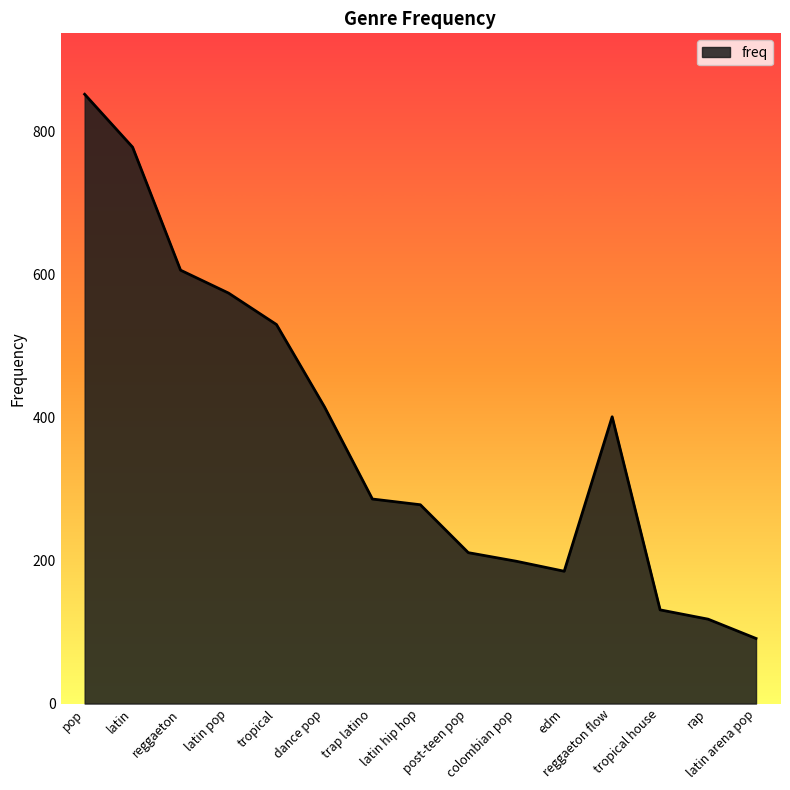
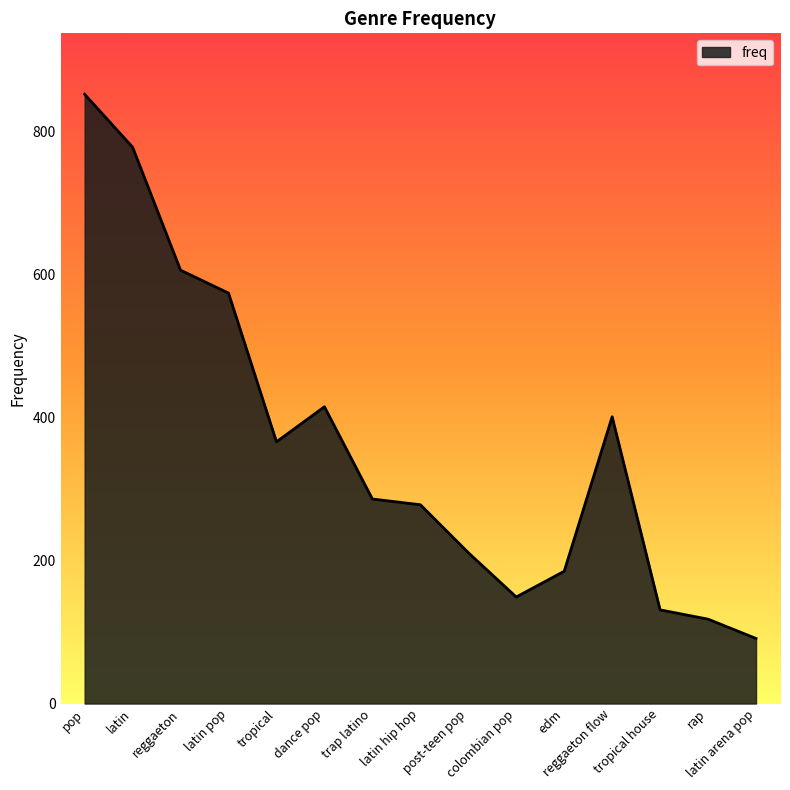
  {
    "pop": 850,
    "latin": 780,
    "reggaeton": 610,
    "latin pop": 570,
-   "tropical": 530,
+   "tropical": 370,
    "dance pop": 420,
    "trap latino": 290,
    "latin hip hop": 280,
    "post-teen pop": 210,
-   "colombian pop": 200,
+   "colombian pop": 150,
    "edm": 190,
    "reggaeton flow": 400,
    "tropical house": 130,
    "rap": 120,
    "latin arena pop": 90
  }
